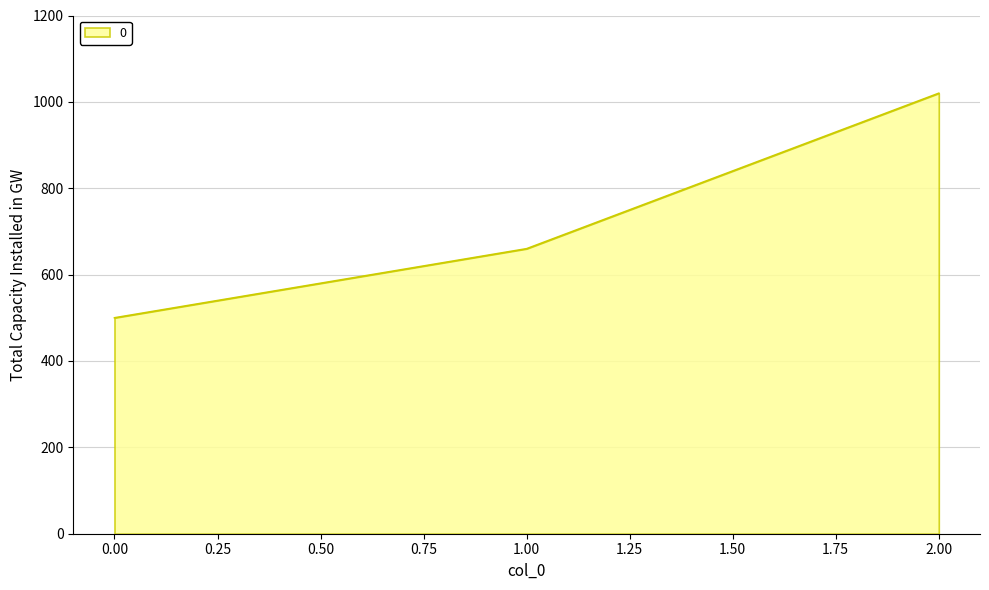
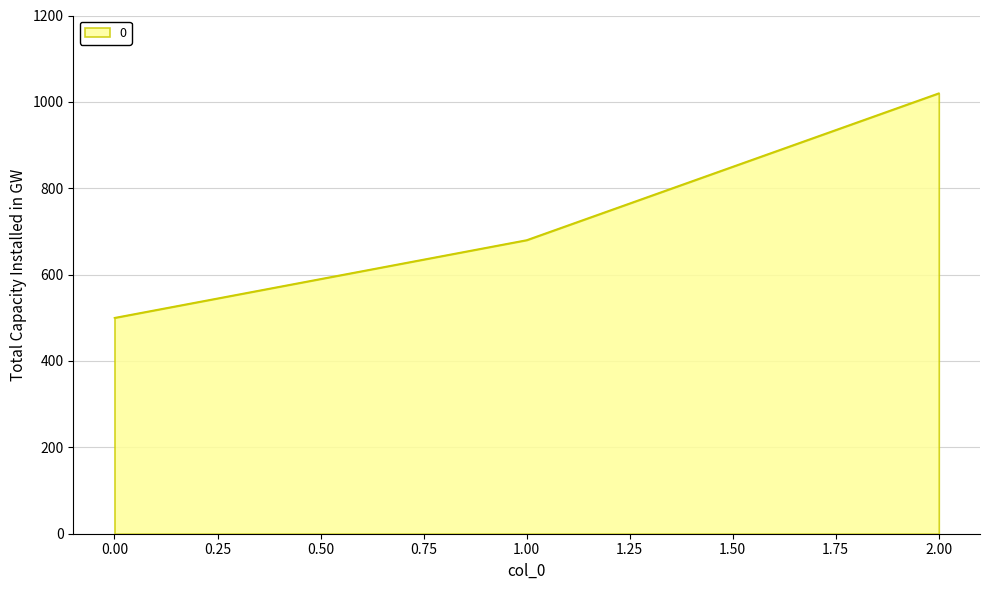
  {
    "0.00": 500,
-   "1.00": 660,
+   "1.00": 680,
    "2.00": 1020
  }
